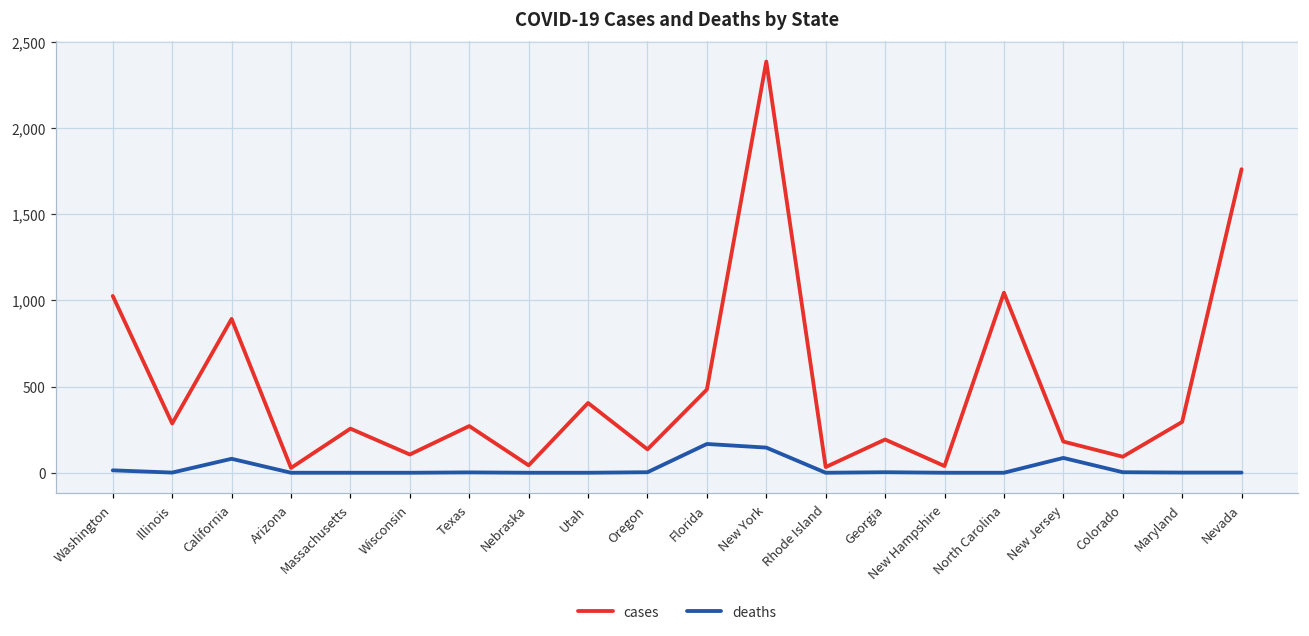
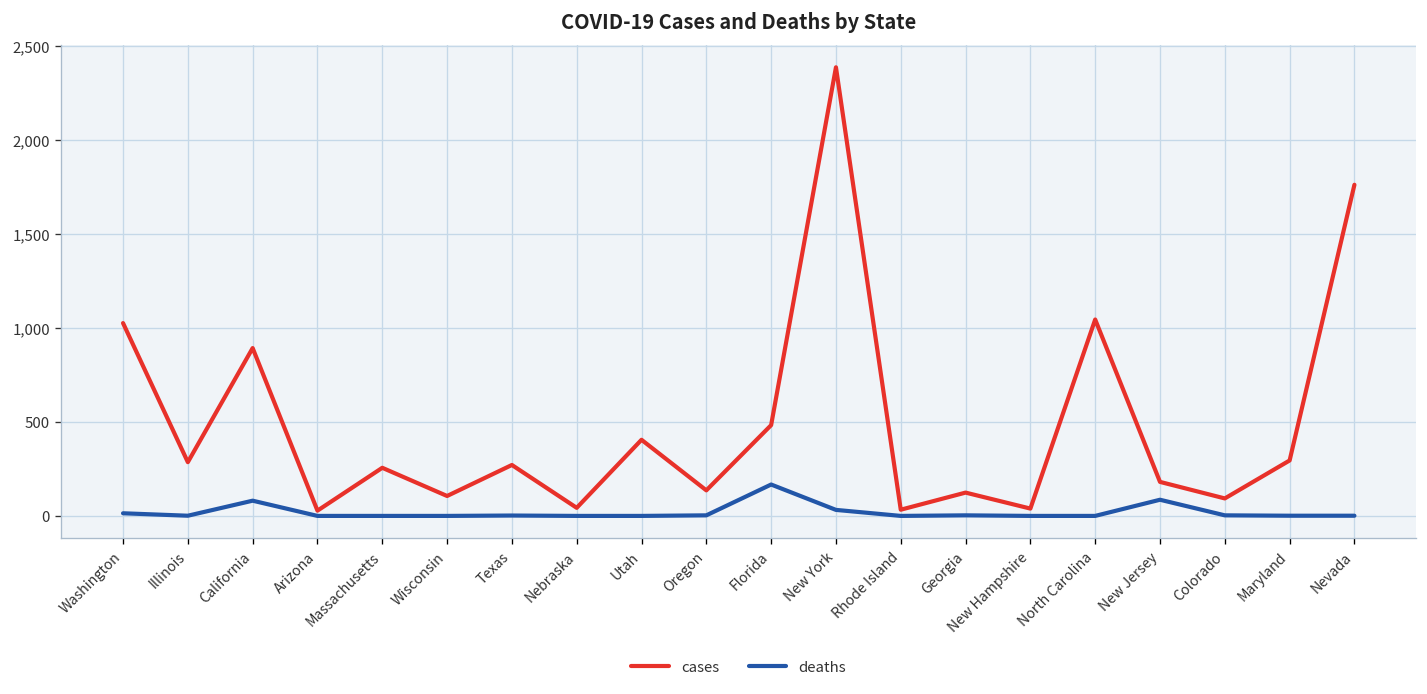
  {
    "cases": {
      "Washington": "1,030",
      "Illinois": "290",
      "California": "890",
      "Arizona": "30",
      "Massachusetts": "260",
      "Wisconsin": "110",
      "Texas": "270",
      "Nebraska": "40",
      "Utah": "410",
      "Oregon": "140",
      "Florida": "480",
      "New York": "2,390",
      "Rhode Island": "30",
-     "Georgia": "190",
+     "Georgia": "120",
      "New Hampshire": "40",
      "North Carolina": "1,050",
      "New Jersey": "180",
      "Colorado": "90",
      "Maryland": "300",
      "Nevada": "1,760"
    },
    "deaths": {
      "Washington": "10",
      "Illinois": "0",
      "California": "80",
      "Arizona": "0",
      "Massachusetts": "0",
      "Wisconsin": "0",
      "Texas": "0",
      "Nebraska": "0",
      "Utah": "0",
      "Oregon": "0",
      "Florida": "170",
-     "New York": "150",
+     "New York": "30",
      "Rhode Island": "0",
      "Georgia": "0",
      "New Hampshire": "0",
      "North Carolina": "0",
      "New Jersey": "90",
      "Colorado": "0",
      "Maryland": "0",
      "Nevada": "0"
    }
  }
